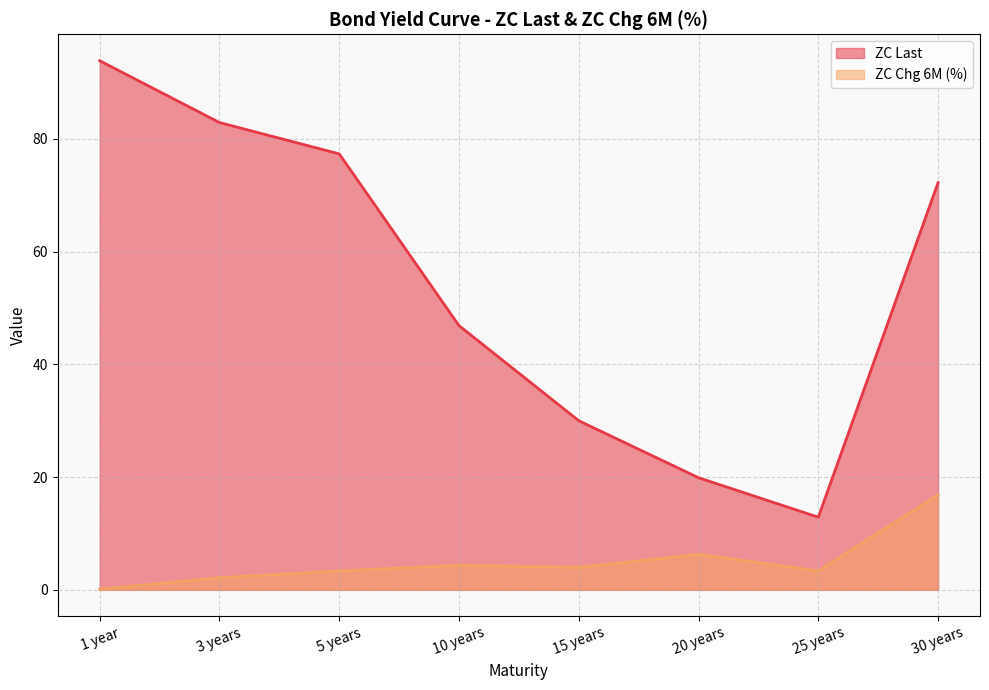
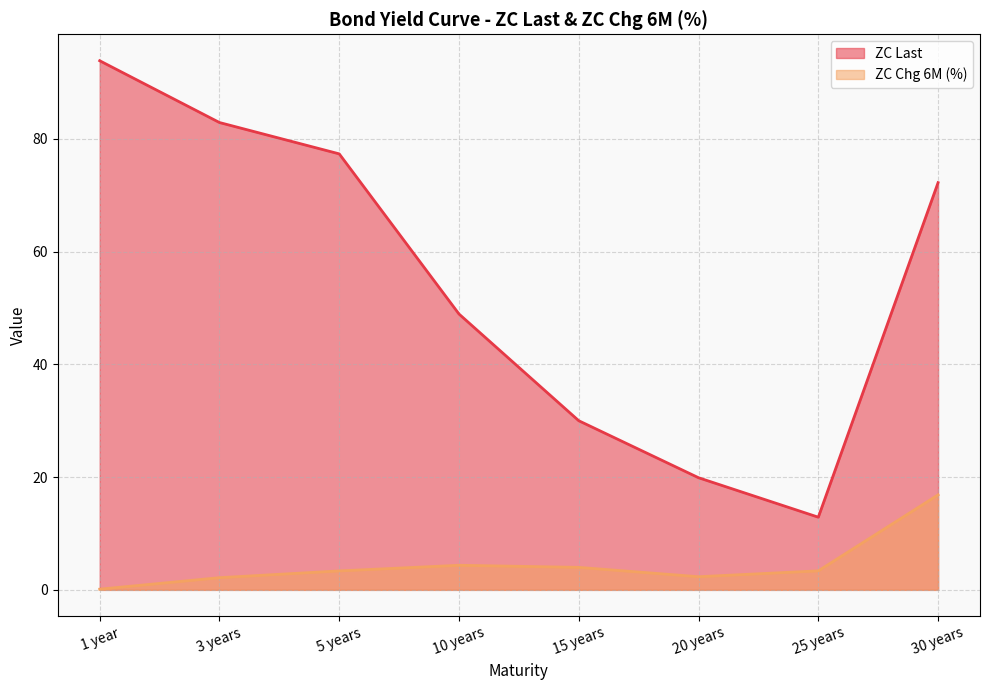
  {
    "ZC Last": {
      "1 year": 94,
      "3 years": 83,
      "5 years": 77,
-     "10 years": 47,
+     "10 years": 49,
      "15 years": 30,
      "20 years": 20,
      "25 years": 13,
      "30 years": 72
    },
    "ZC Chg 6M (%)": {
      "1 year": 0,
      "3 years": 2,
      "5 years": 3,
      "10 years": 4,
      "15 years": 4,
-     "20 years": 6,
+     "20 years": 2,
      "25 years": 3,
      "30 years": 17
    }
  }
